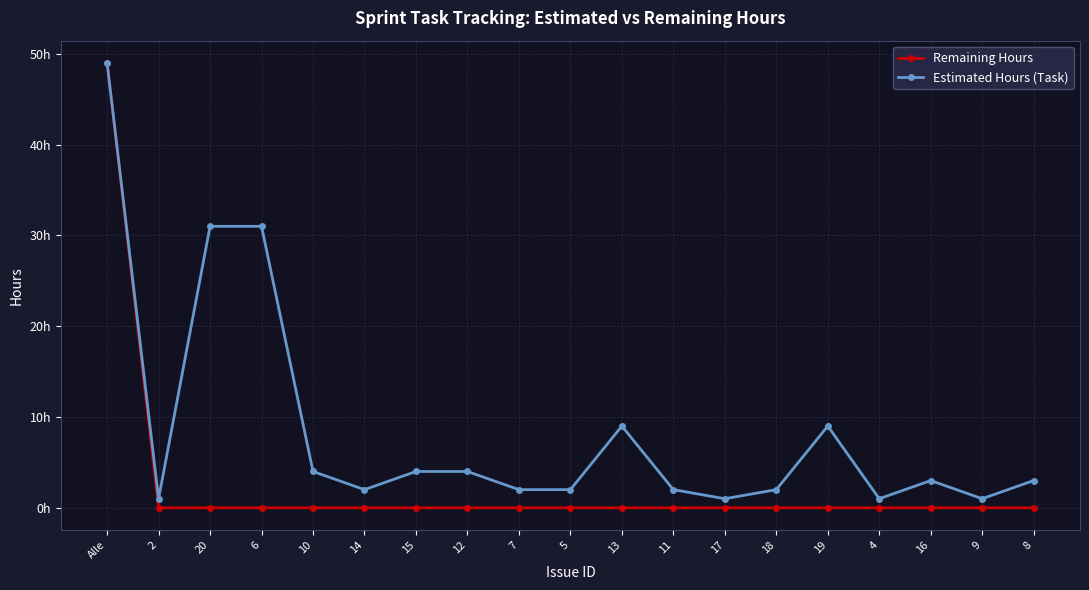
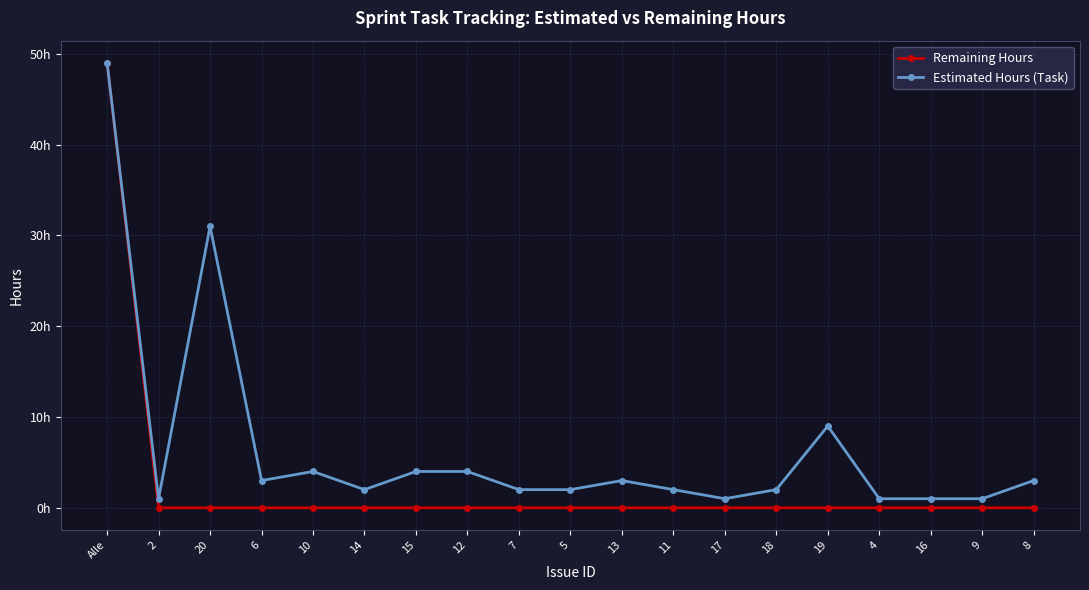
  {
    "Remaining Hours": {
      "2": "0h",
      "20": "0h",
      "6": "0h",
      "10": "0h",
      "14": "0h",
      "15": "0h",
      "12": "0h",
      "7": "0h",
      "5": "0h",
      "13": "0h",
      "11": "0h",
      "17": "0h",
      "18": "0h",
      "19": "0h",
      "4": "0h",
      "16": "0h",
      "9": "0h",
      "8": "0h"
    },
    "Estimated Hours (Task)": {
      "2": "1h",
      "20": "31h",
-     "6": "31h",
+     "6": "3h",
      "10": "4h",
      "14": "2h",
      "15": "4h",
      "12": "4h",
      "7": "2h",
      "5": "2h",
-     "13": "9h",
+     "13": "3h",
      "11": "2h",
      "17": "1h",
      "18": "2h",
      "19": "9h",
      "4": "1h",
-     "16": "3h",
+     "16": "1h",
      "9": "1h",
      "8": "3h"
    }
  }
